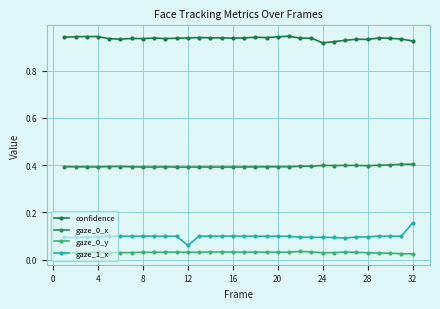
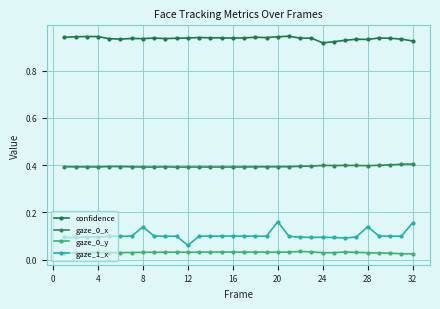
  {
    "gaze_1_x": {
-     "8": 0.10,
+     "8": 0.14,
      "12": 0.06,
      "16": 0.10,
-     "20": 0.10,
+     "20": 0.16,
      "24": 0.09,
-     "28": 0.10,
+     "28": 0.14,
      "32": 0.16
    }
  }
